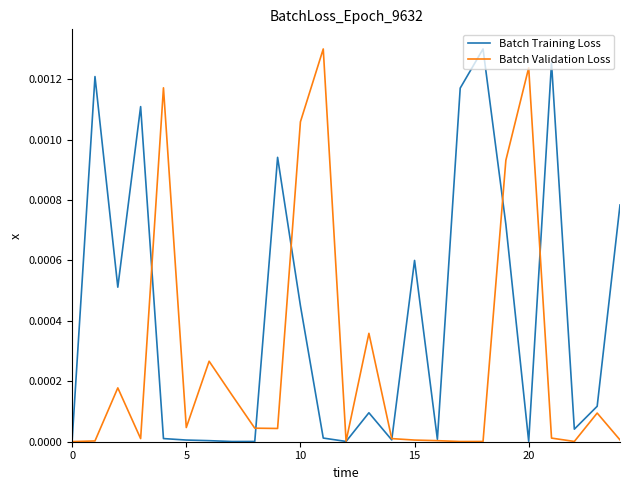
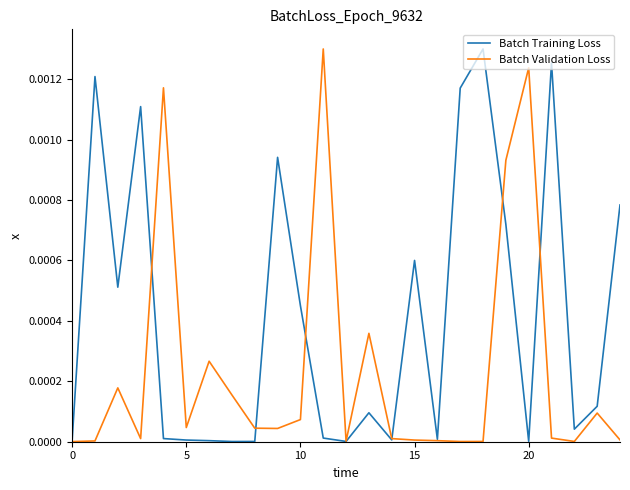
  {
    "Batch Training Loss": {
      "5": 0.00001,
      "10": 0.00045,
      "15": 0.00060,
      "20": 0.00000
    },
    "Batch Validation Loss": {
      "5": 0.00005,
-     "10": 0.00106,
+     "10": 0.00007,
      "15": 0.00001
    }
  }
